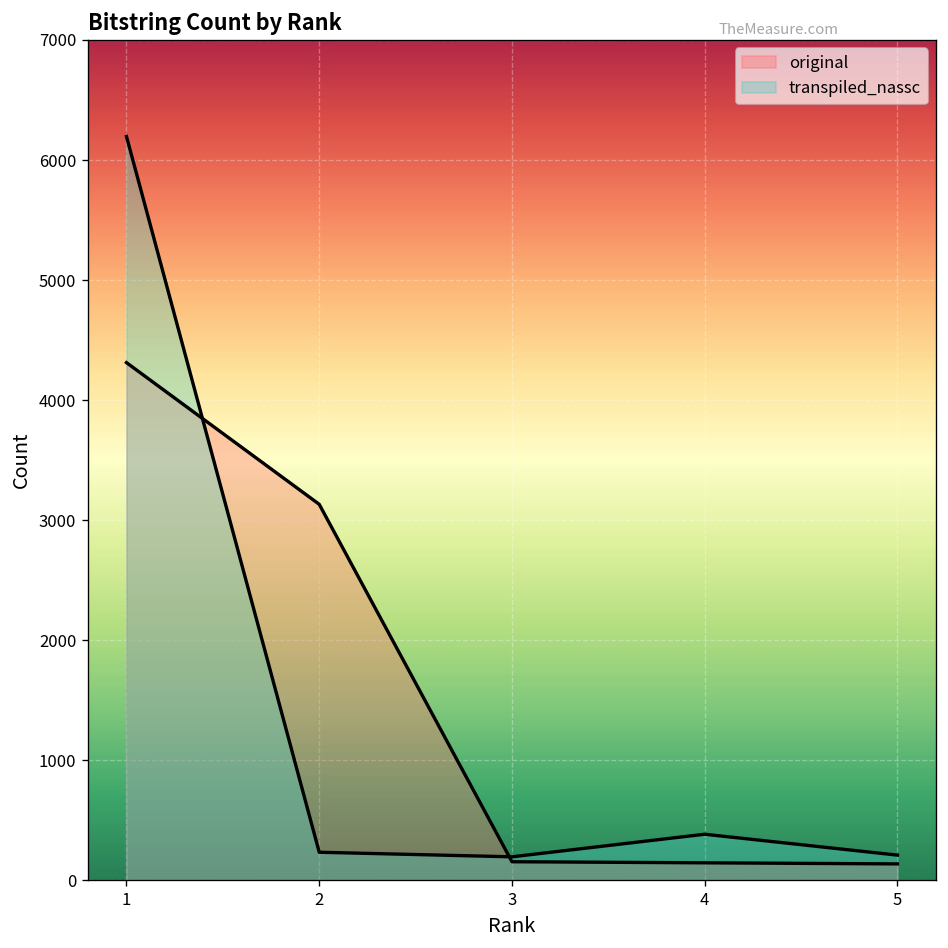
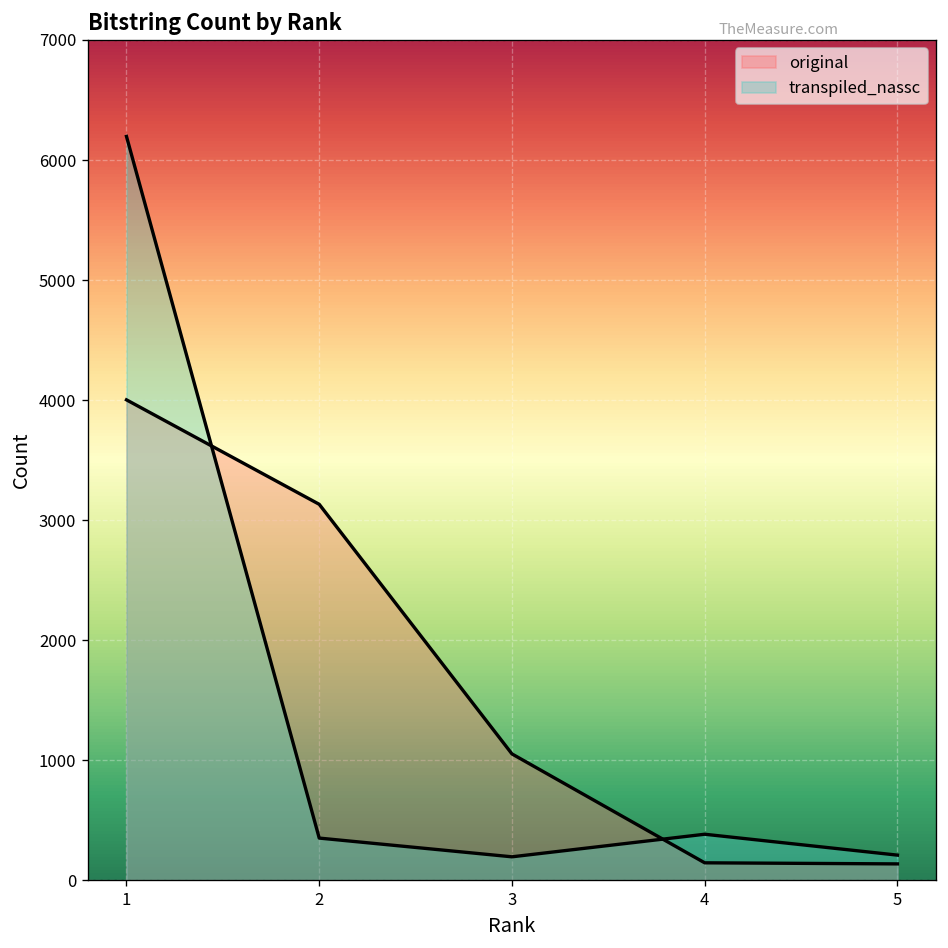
  {
    "original": {
-     "1": 4310,
+     "1": 4000,
      "2": 3130,
-     "3": 160,
+     "3": 1050,
      "4": 150,
      "5": 140
    },
    "transpiled_nassc": {
      "1": 6200,
-     "2": 240,
+     "2": 350,
      "3": 200,
      "4": 390,
      "5": 210
    }
  }
